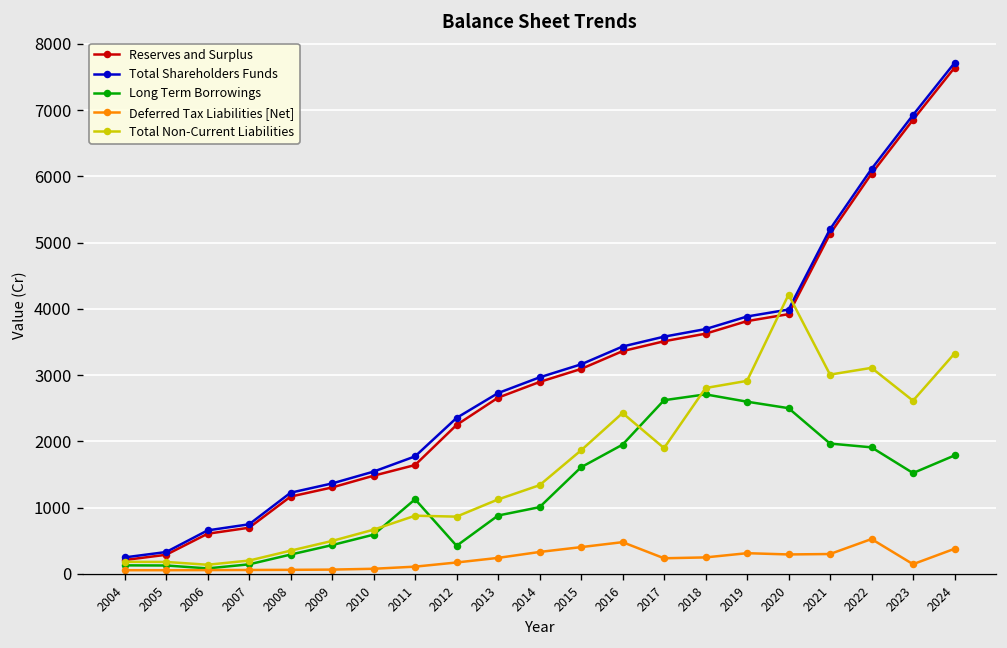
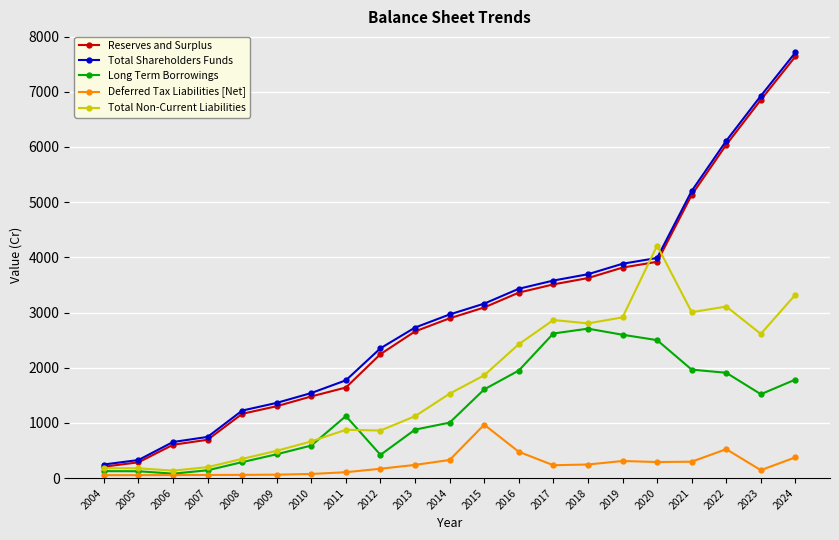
  {
    "Reserves and Surplus": {
      "2006": 600,
      "2007": 700,
      "2008": 1200,
      "2009": 1300,
      "2010": 1500,
      "2011": 1600,
      "2012": 2200,
      "2013": 2700,
      "2014": 2900,
      "2015": 3100,
      "2016": 3400,
      "2017": 3500,
      "2018": 3600,
      "2019": 3800,
      "2020": 3900,
      "2021": 5100,
      "2022": 6000,
      "2023": 6900,
      "2024": 7600
    },
    "Total Shareholders Funds": {
      "2006": 700,
      "2007": 700,
      "2008": 1200,
      "2009": 1400,
      "2010": 1500,
      "2011": 1800,
      "2012": 2400,
      "2013": 2700,
      "2014": 3000,
      "2015": 3200,
      "2016": 3400,
      "2017": 3600,
      "2018": 3700,
      "2019": 3900,
      "2020": 4000,
      "2021": 5200,
      "2022": 6100,
      "2023": 6900,
      "2024": 7700
    },
    "Long Term Borrowings": {
      "2004": 100,
      "2005": 100,
      "2007": 100,
      "2008": 300,
      "2009": 400,
      "2010": 600,
      "2011": 1100,
      "2012": 400,
      "2013": 900,
      "2014": 1000,
      "2015": 1600,
      "2016": 1900,
      "2017": 2600,
      "2018": 2700,
      "2019": 2600,
      "2020": 2500,
      "2021": 2000,
      "2022": 1900,
      "2023": 1500,
      "2024": 1800
    },
    "Deferred Tax Liabilities [Net]": {
      "2004": 100,
      "2005": 100,
      "2007": 100,
      "2008": 100,
      "2009": 100,
      "2010": 100,
      "2011": 100,
      "2012": 200,
      "2013": 200,
      "2014": 300,
-     "2015": 400,
+     "2015": 1000,
      "2016": 500,
      "2017": 200,
      "2018": 200,
      "2019": 300,
      "2020": 300,
      "2021": 300,
      "2022": 500,
      "2023": 100,
      "2024": 400
    },
    "Total Non-Current Liabilities": {
      "2005": 200,
      "2006": 100,
      "2007": 200,
      "2008": 300,
      "2009": 500,
      "2010": 700,
      "2011": 900,
      "2012": 900,
      "2013": 1100,
-     "2014": 1300,
+     "2014": 1500,
      "2015": 1900,
      "2016": 2400,
-     "2017": 1900,
+     "2017": 2900,
      "2018": 2800,
      "2019": 2900,
      "2020": 4200,
      "2021": 3000,
      "2022": 3100,
      "2023": 2600,
      "2024": 3300
    }
  }
